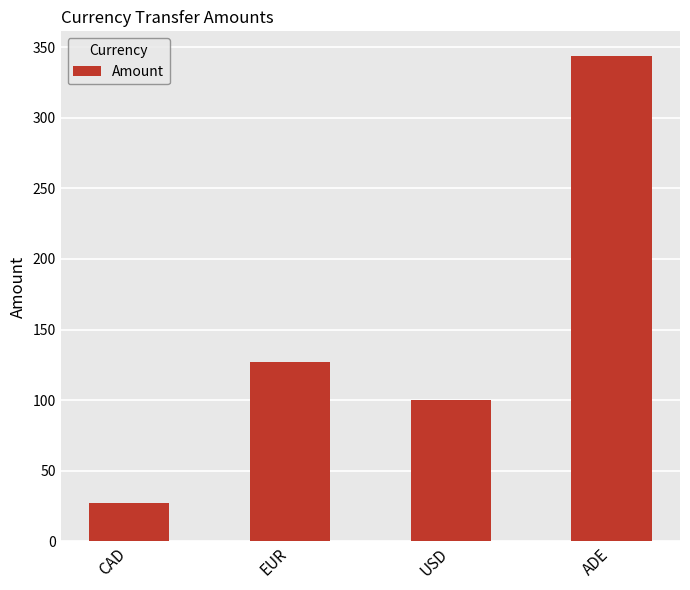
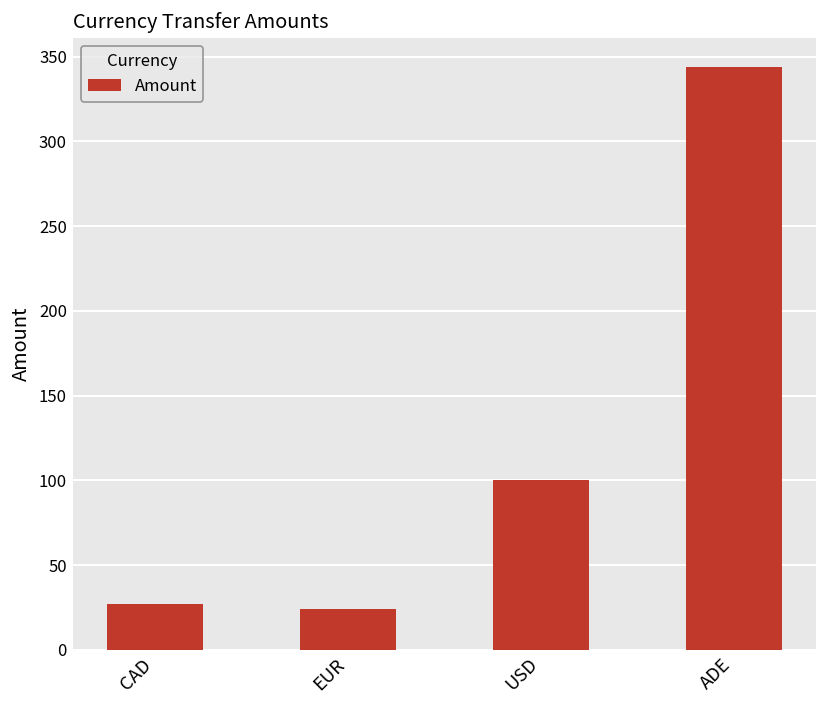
  {
    "CAD": 27,
-   "EUR": 127,
+   "EUR": 24,
    "USD": 100,
    "ADE": 344
  }
